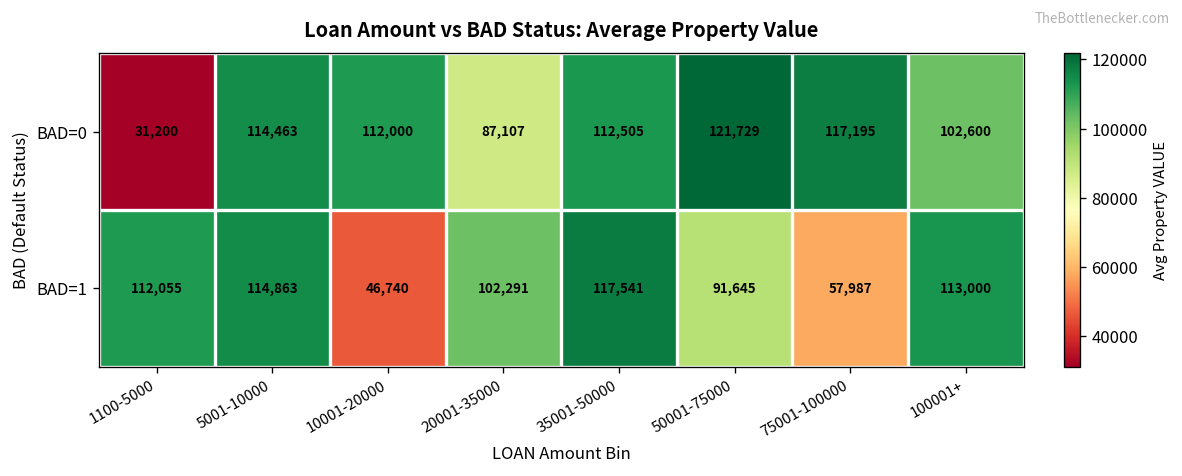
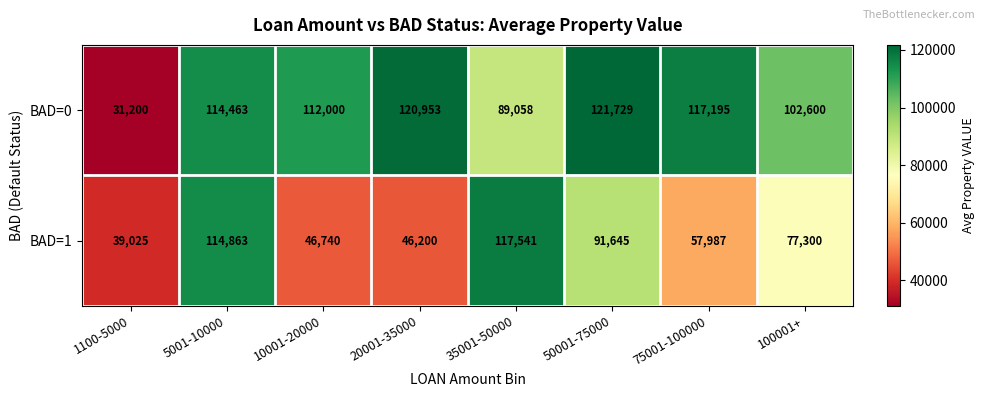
  {
    "BAD=0": {
      "1100-5000": "31,200",
      "5001-10000": "114,463",
      "10001-20000": "112,000",
-     "20001-35000": "87,107",
-     "35001-50000": "112,505",
+     "20001-35000": "120,953",
+     "35001-50000": "89,058",
      "50001-75000": "121,729",
      "75001-100000": "117,195",
      "100001+": "102,600"
    },
    "BAD=1": {
-     "1100-5000": "112,055",
+     "1100-5000": "39,025",
      "5001-10000": "114,863",
      "10001-20000": "46,740",
-     "20001-35000": "102,291",
+     "20001-35000": "46,200",
      "35001-50000": "117,541",
      "50001-75000": "91,645",
      "75001-100000": "57,987",
-     "100001+": "113,000"
+     "100001+": "77,300"
    }
  }
